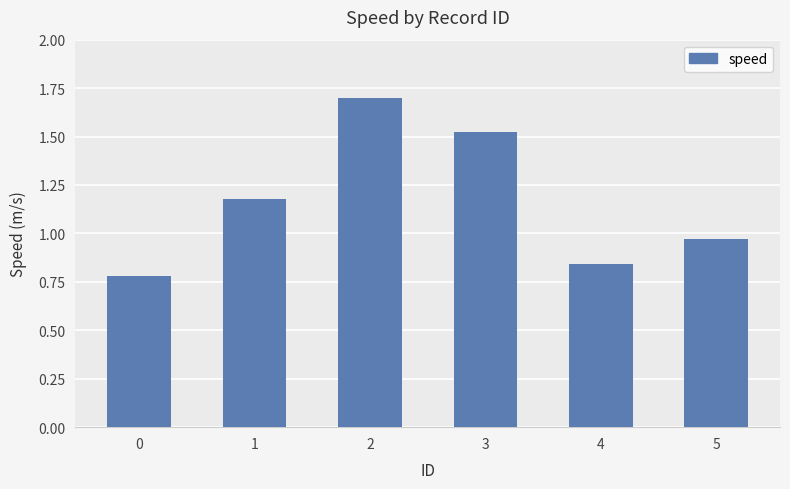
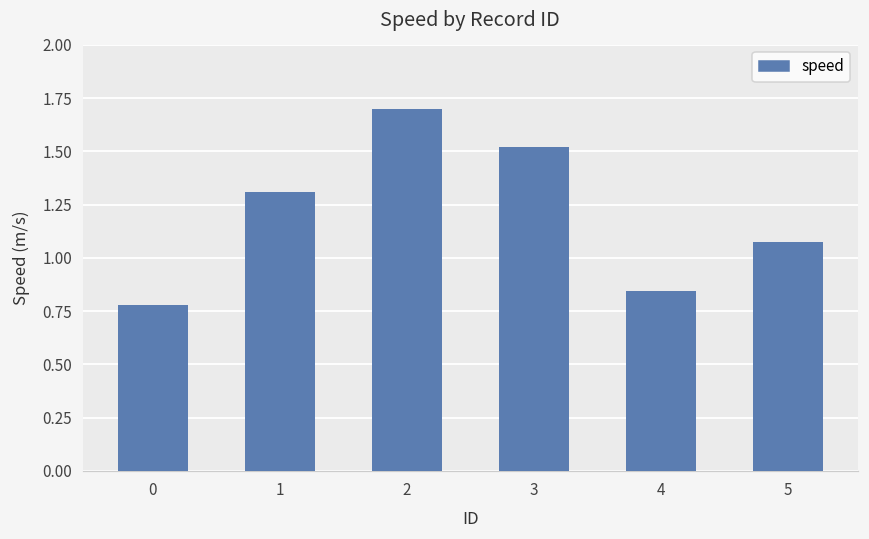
  {
    "0": 0.78,
-   "1": 1.18,
+   "1": 1.31,
    "2": 1.70,
    "3": 1.52,
    "4": 0.84,
-   "5": 0.97
+   "5": 1.08
  }
